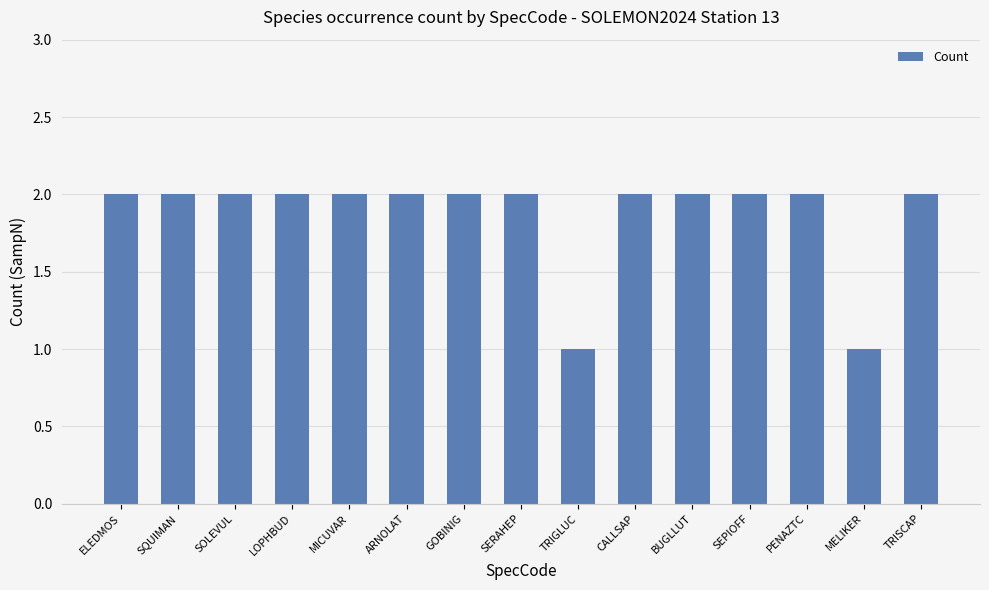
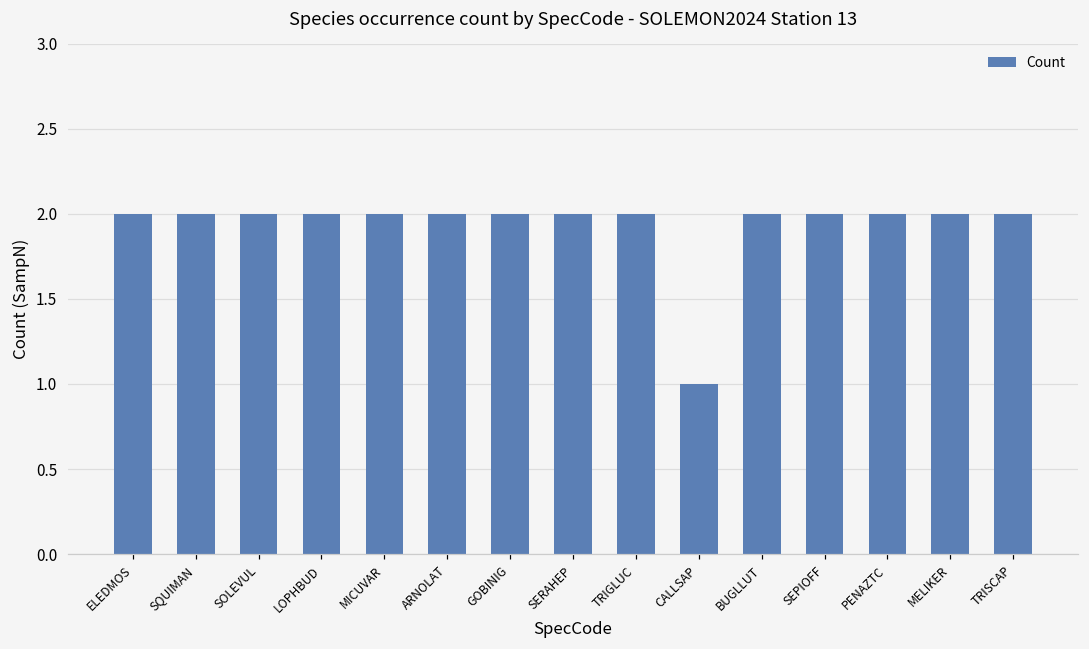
  {
    "ELEDMOS": 2,
    "SQUIMAN": 2,
    "SOLEVUL": 2,
    "LOPHBUD": 2,
    "MICUVAR": 2,
    "ARNOLAT": 2,
    "GOBINIG": 2,
    "SERAHEP": 2,
-   "TRIGLUC": 1,
-   "CALLSAP": 2,
+   "TRIGLUC": 2,
+   "CALLSAP": 1,
    "BUGLLUT": 2,
    "SEPIOFF": 2,
    "PENAZTC": 2,
-   "MELIKER": 1,
+   "MELIKER": 2,
    "TRISCAP": 2
  }
